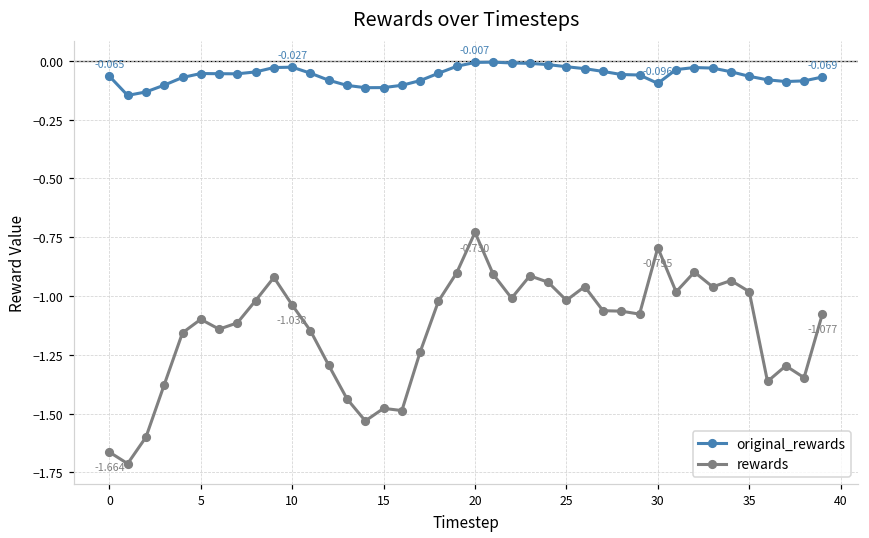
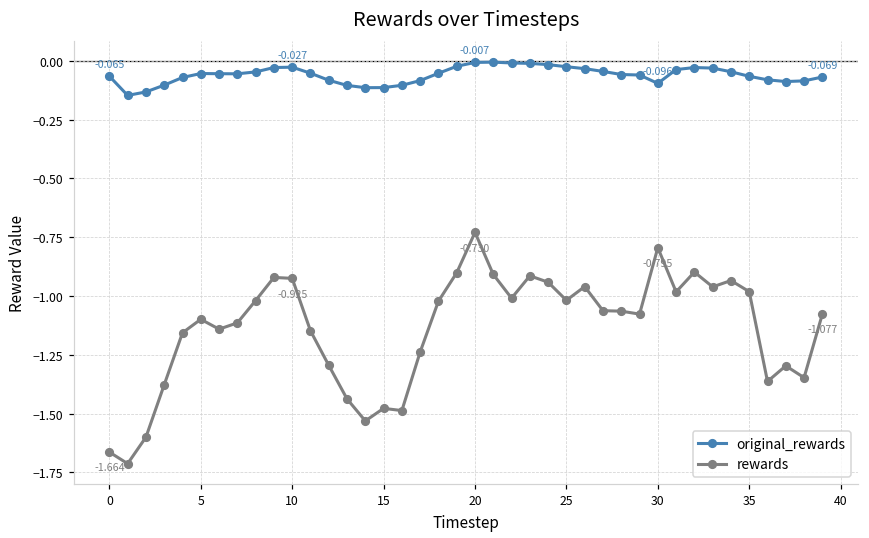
  {
    "original_rewards": {
      "0": -0.065,
      "10": -0.027,
      "20": -0.007,
      "30": -0.096
    },
    "rewards": {
      "0": -1.664,
-     "10": -1.038,
+     "10": -0.925,
      "20": -0.730,
      "30": -0.795
    }
  }
